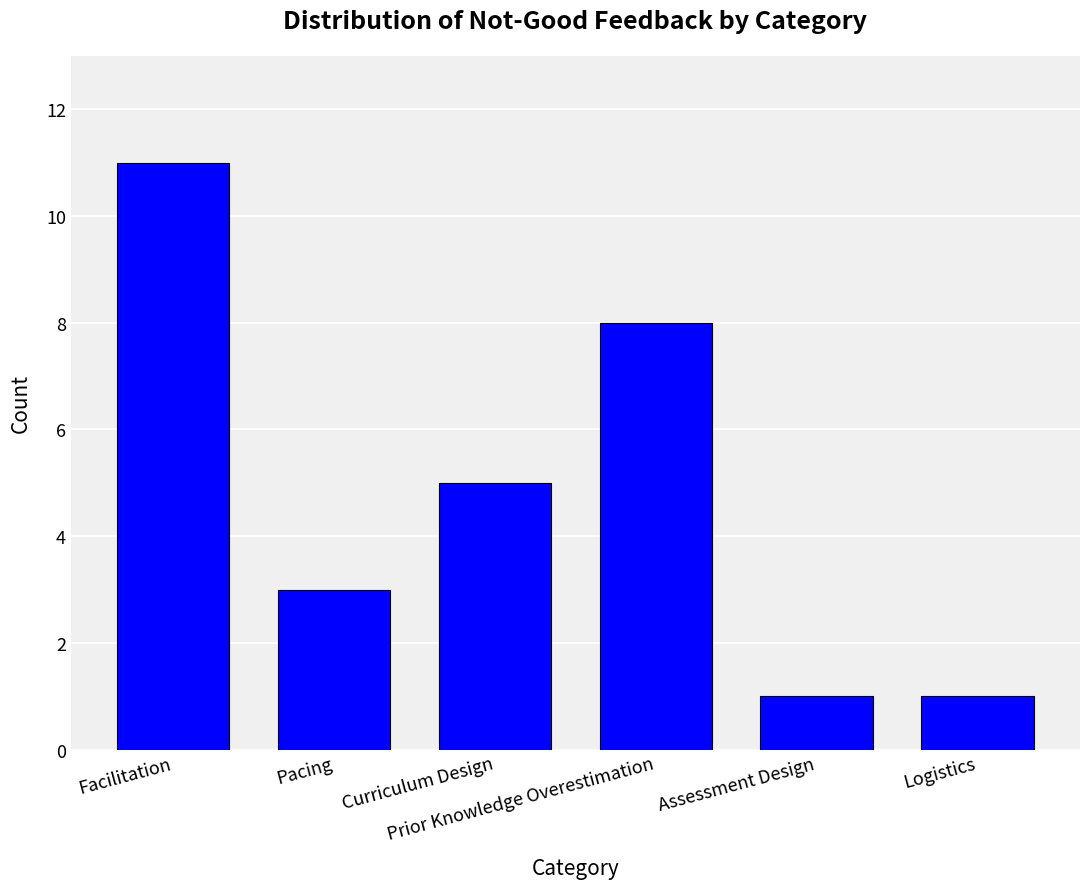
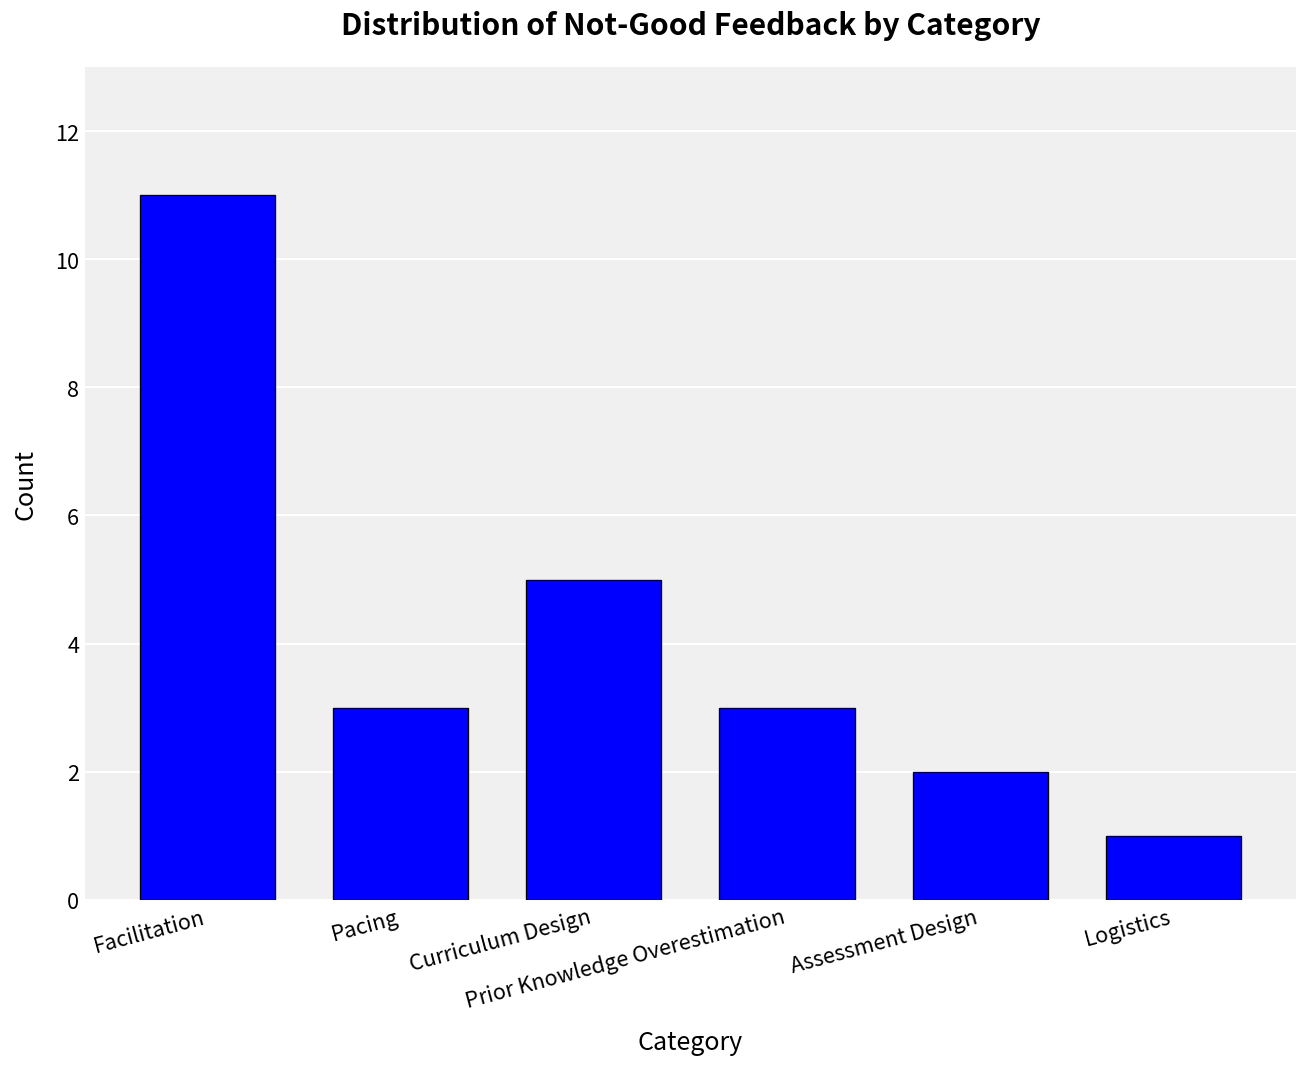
  {
    "Facilitation": 11,
    "Pacing": 3,
    "Curriculum Design": 5,
-   "Prior Knowledge Overestimation": 8,
-   "Assessment Design": 1,
+   "Prior Knowledge Overestimation": 3,
+   "Assessment Design": 2,
    "Logistics": 1
  }
